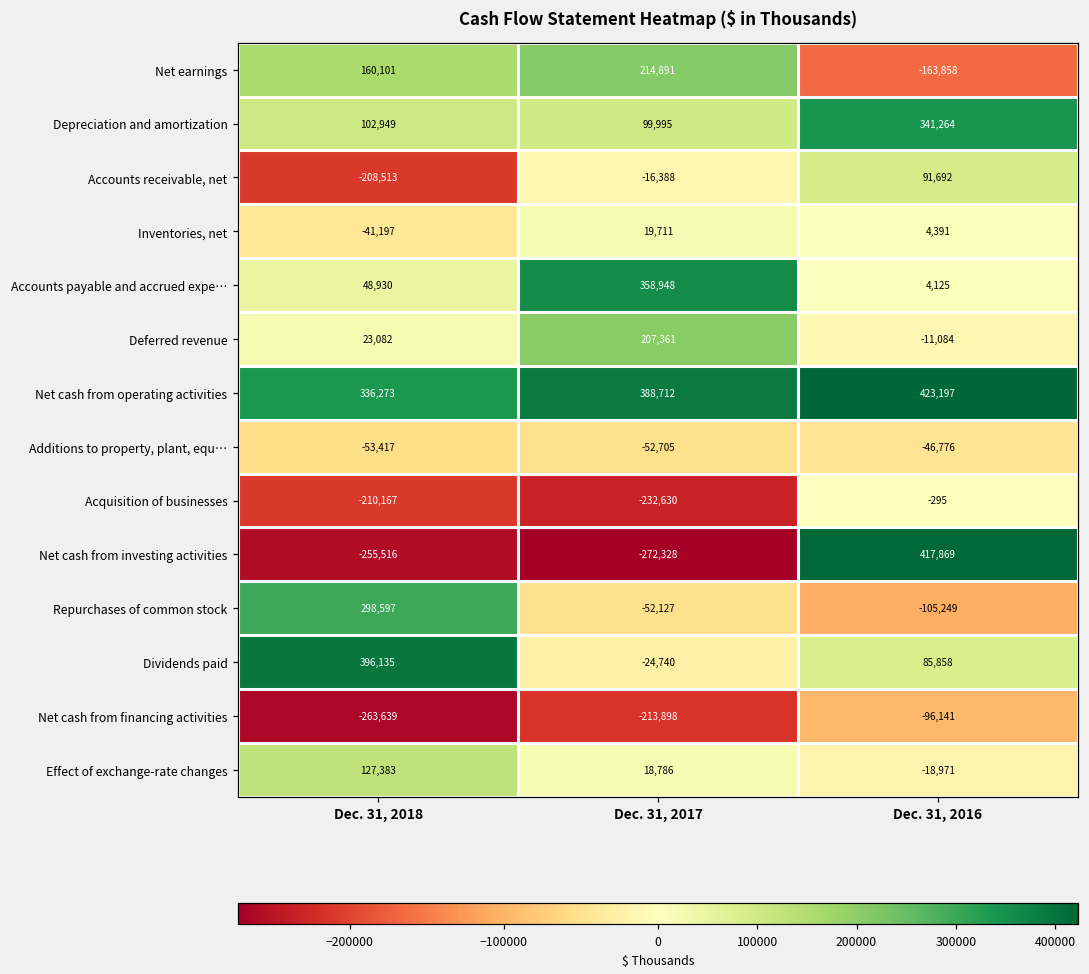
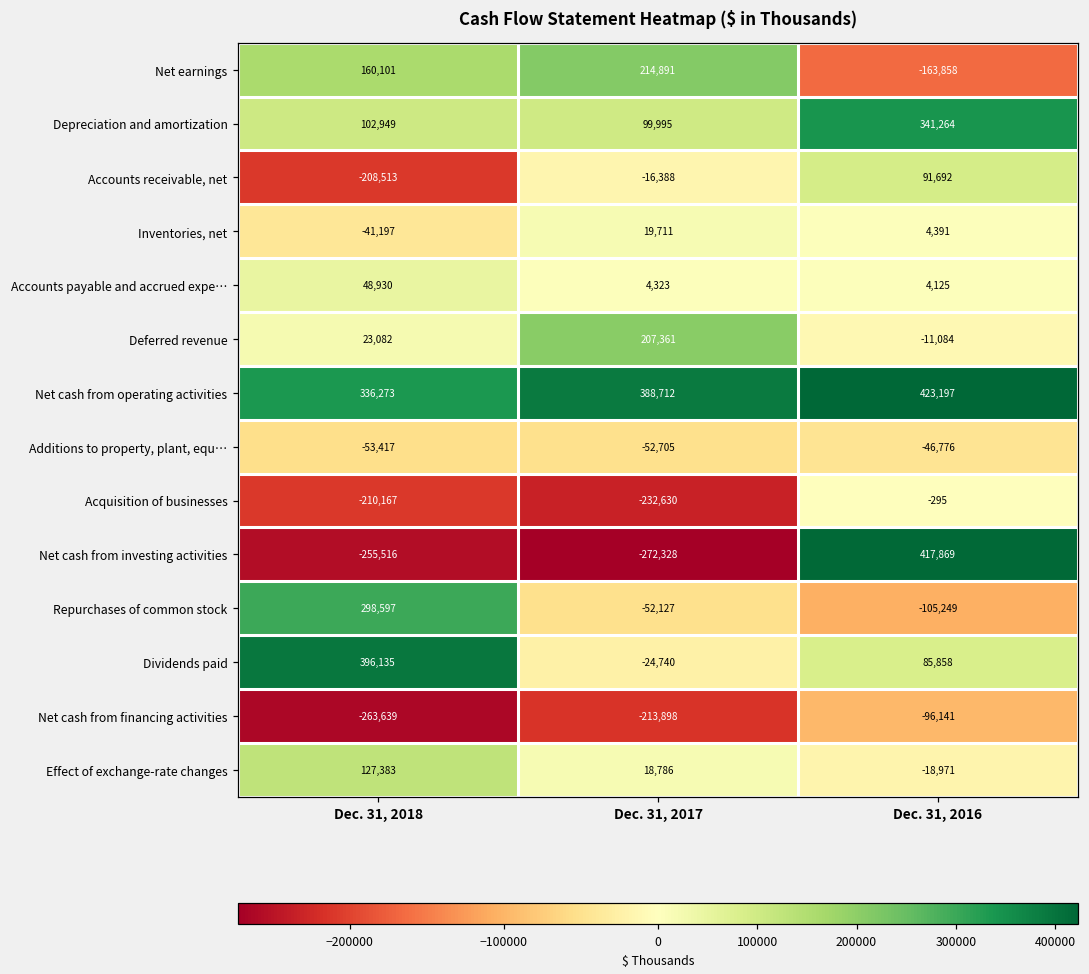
  {
    "Net earnings": {
      "Dec. 31, 2018": "160,101",
      "Dec. 31, 2017": "214,891",
      "Dec. 31, 2016": "-163,858"
    },
    "Depreciation and amortization": {
      "Dec. 31, 2018": "102,949",
      "Dec. 31, 2017": "99,995",
      "Dec. 31, 2016": "341,264"
    },
    "Accounts receivable, net": {
      "Dec. 31, 2018": "-208,513",
      "Dec. 31, 2017": "-16,388",
      "Dec. 31, 2016": "91,692"
    },
    "Inventories, net": {
      "Dec. 31, 2018": "-41,197",
      "Dec. 31, 2017": "19,711",
      "Dec. 31, 2016": "4,391"
    },
    "Accounts payable and accrued expe…": {
      "Dec. 31, 2018": "48,930",
-     "Dec. 31, 2017": "358,948",
+     "Dec. 31, 2017": "4,323",
      "Dec. 31, 2016": "4,125"
    },
    "Deferred revenue": {
      "Dec. 31, 2018": "23,082",
      "Dec. 31, 2017": "207,361",
      "Dec. 31, 2016": "-11,084"
    },
    "Net cash from operating activities": {
      "Dec. 31, 2018": "336,273",
      "Dec. 31, 2017": "388,712",
      "Dec. 31, 2016": "423,197"
    },
    "Additions to property, plant, equ…": {
      "Dec. 31, 2018": "-53,417",
      "Dec. 31, 2017": "-52,705",
      "Dec. 31, 2016": "-46,776"
    },
    "Acquisition of businesses": {
      "Dec. 31, 2018": "-210,167",
      "Dec. 31, 2017": "-232,630",
      "Dec. 31, 2016": "-295"
    },
    "Net cash from investing activities": {
      "Dec. 31, 2018": "-255,516",
      "Dec. 31, 2017": "-272,328",
      "Dec. 31, 2016": "417,869"
    },
    "Repurchases of common stock": {
      "Dec. 31, 2018": "298,597",
      "Dec. 31, 2017": "-52,127",
      "Dec. 31, 2016": "-105,249"
    },
    "Dividends paid": {
      "Dec. 31, 2018": "396,135",
      "Dec. 31, 2017": "-24,740",
      "Dec. 31, 2016": "85,858"
    },
    "Net cash from financing activities": {
      "Dec. 31, 2018": "-263,639",
      "Dec. 31, 2017": "-213,898",
      "Dec. 31, 2016": "-96,141"
    },
    "Effect of exchange-rate changes": {
      "Dec. 31, 2018": "127,383",
      "Dec. 31, 2017": "18,786",
      "Dec. 31, 2016": "-18,971"
    }
  }
